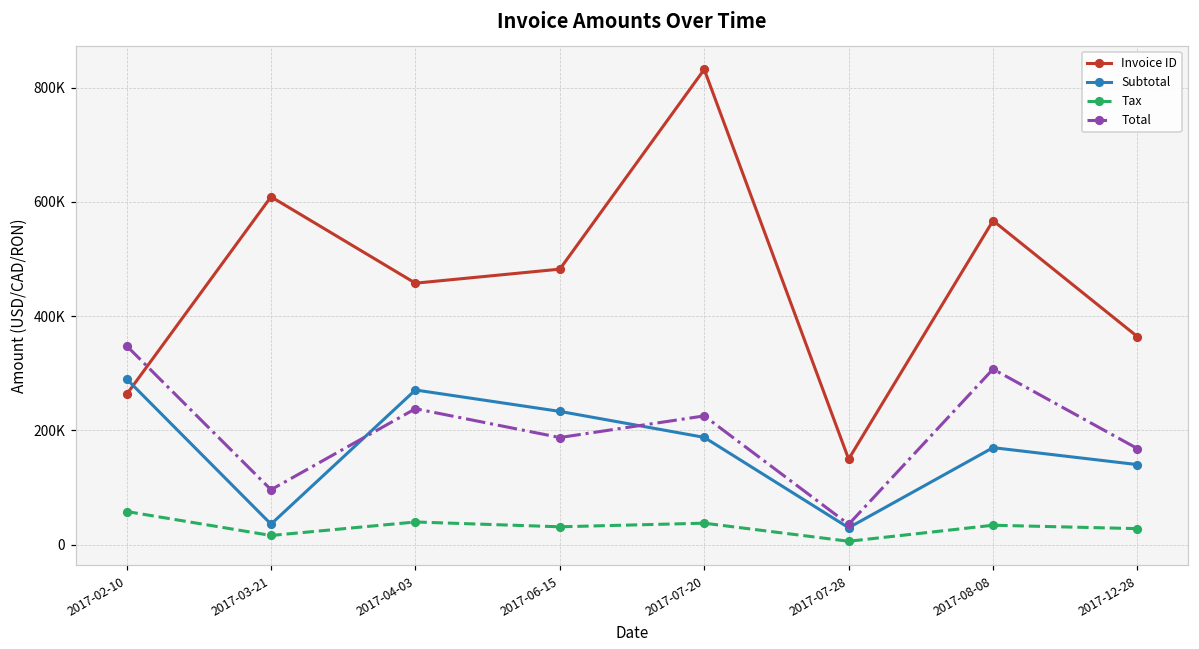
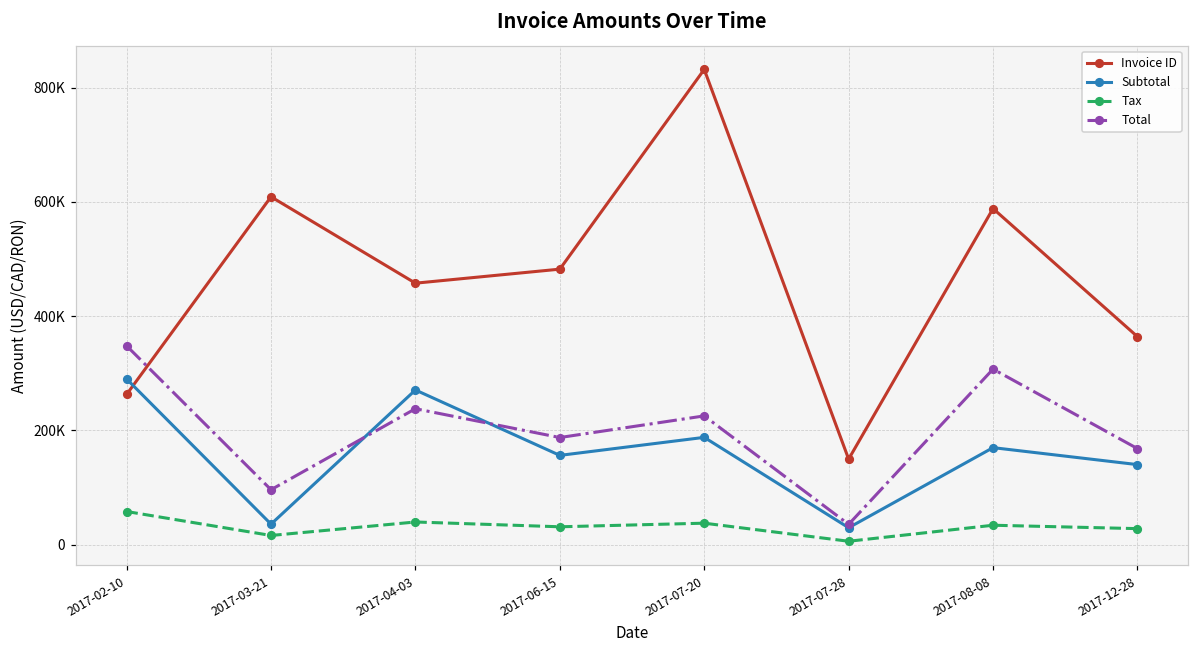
  {
    "Invoice ID": {
      "2017-02-10": 260000,
      "2017-03-21": 610000,
      "2017-04-03": 460000,
      "2017-06-15": 480000,
      "2017-07-20": 830000,
      "2017-07-28": 150000,
-     "2017-08-08": 570000,
+     "2017-08-08": 590000,
      "2017-12-28": 360000
    },
    "Subtotal": {
      "2017-02-10": 290000,
      "2017-03-21": 40000,
      "2017-04-03": 270000,
-     "2017-06-15": 230000,
+     "2017-06-15": 160000,
      "2017-07-20": 190000,
      "2017-07-28": 30000,
      "2017-08-08": 170000,
      "2017-12-28": 140000
    },
    "Tax": {
      "2017-02-10": 60000,
      "2017-03-21": 20000,
      "2017-04-03": 40000,
      "2017-06-15": 30000,
      "2017-07-20": 40000,
      "2017-07-28": 10000,
      "2017-08-08": 30000,
      "2017-12-28": 30000
    },
    "Total": {
      "2017-02-10": 350000,
      "2017-03-21": 100000,
      "2017-04-03": 240000,
      "2017-06-15": 190000,
      "2017-07-20": 230000,
      "2017-07-28": 40000,
      "2017-08-08": 310000,
      "2017-12-28": 170000
    }
  }
